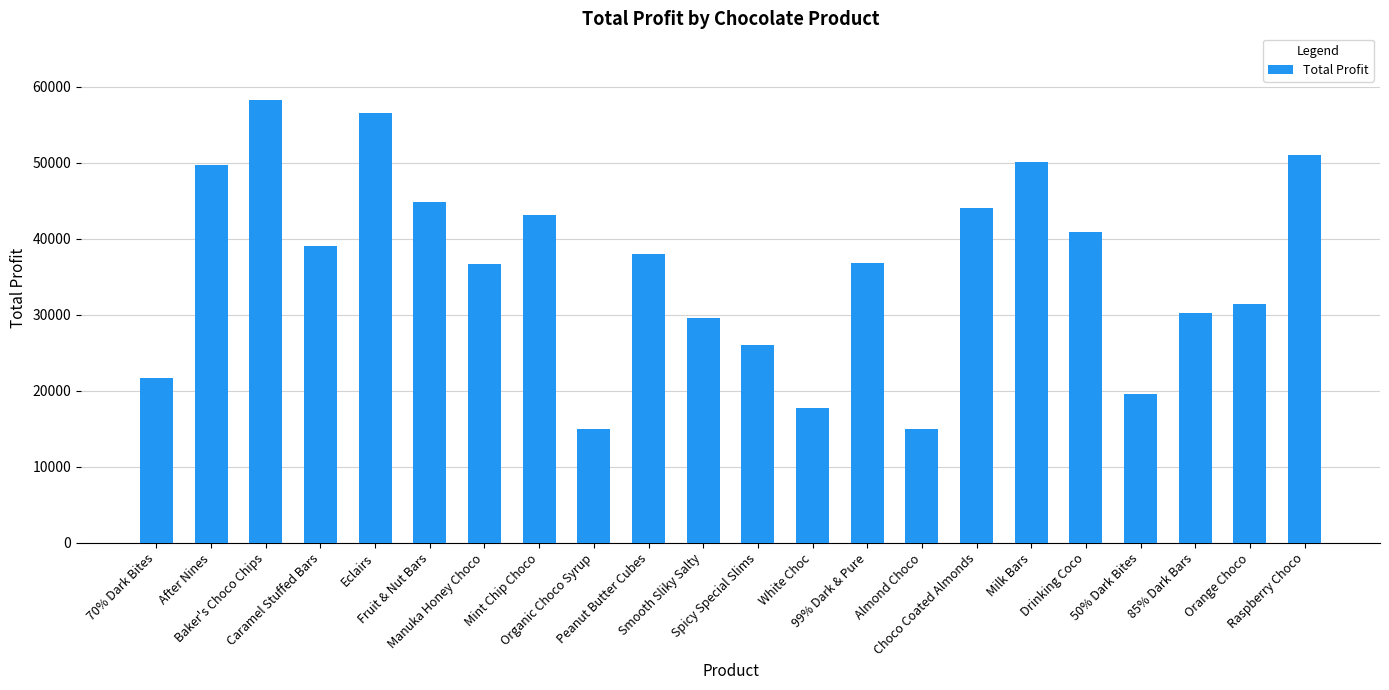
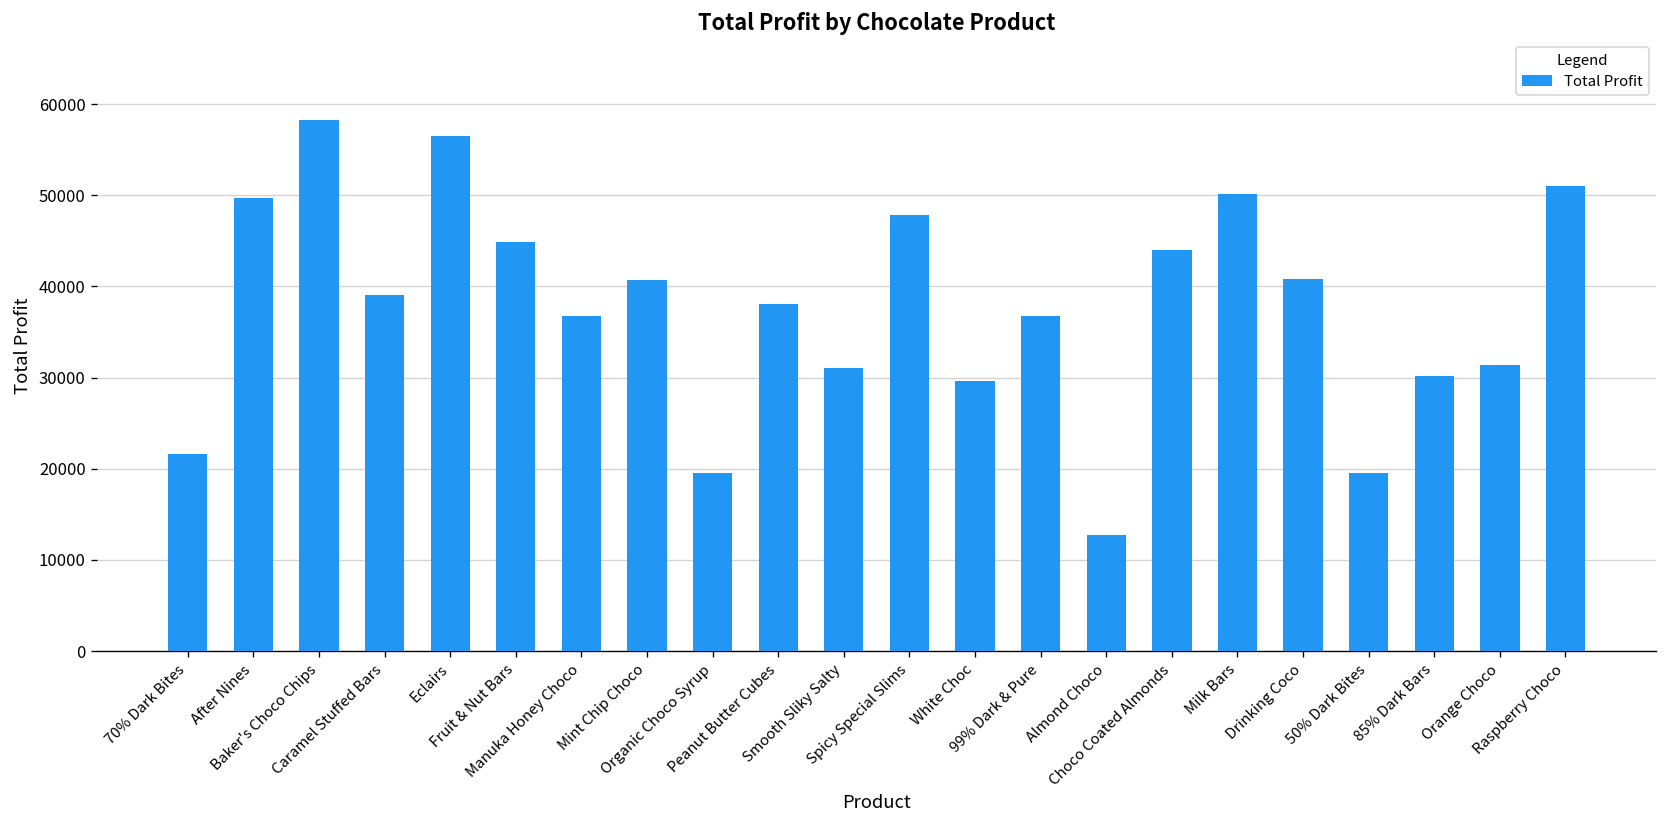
  {
    "70% Dark Bites": 22000,
    "After Nines": 50000,
    "Baker's Choco Chips": 58000,
    "Caramel Stuffed Bars": 39000,
    "Eclairs": 56000,
    "Fruit & Nut Bars": 45000,
    "Manuka Honey Choco": 37000,
-   "Mint Chip Choco": 43000,
-   "Organic Choco Syrup": 15000,
+   "Mint Chip Choco": 41000,
+   "Organic Choco Syrup": 20000,
    "Peanut Butter Cubes": 38000,
-   "Smooth Sliky Salty": 30000,
-   "Spicy Special Slims": 26000,
-   "White Choc": 18000,
+   "Smooth Sliky Salty": 31000,
+   "Spicy Special Slims": 48000,
+   "White Choc": 30000,
    "99% Dark & Pure": 37000,
-   "Almond Choco": 15000,
+   "Almond Choco": 13000,
    "Choco Coated Almonds": 44000,
    "Milk Bars": 50000,
    "Drinking Coco": 41000,
    "50% Dark Bites": 20000,
    "85% Dark Bars": 30000,
    "Orange Choco": 31000,
    "Raspberry Choco": 51000
  }
